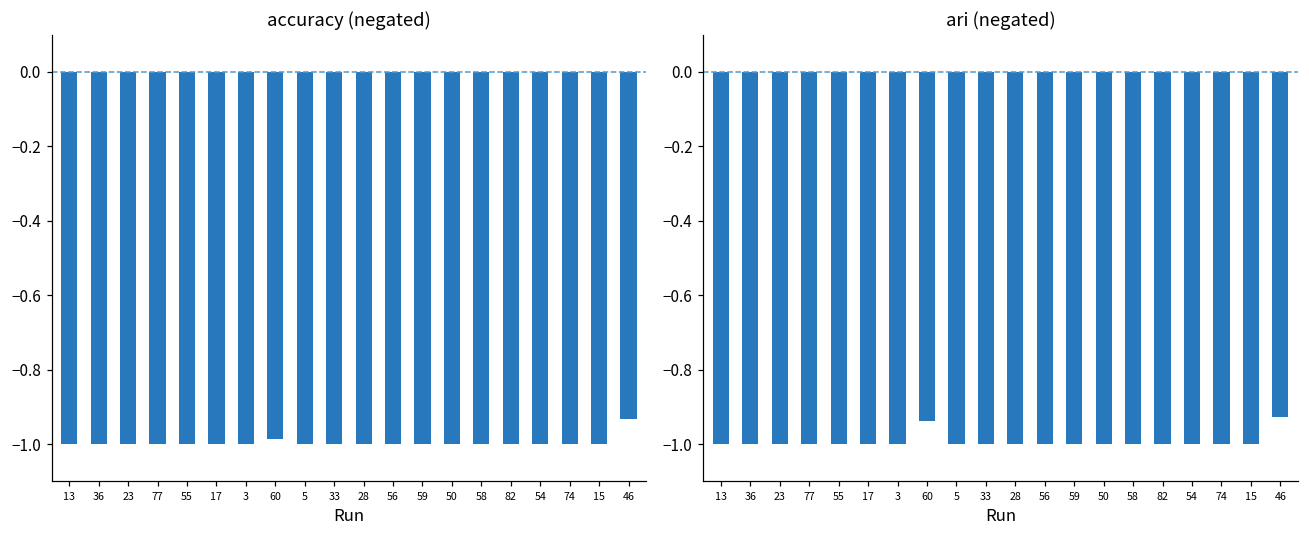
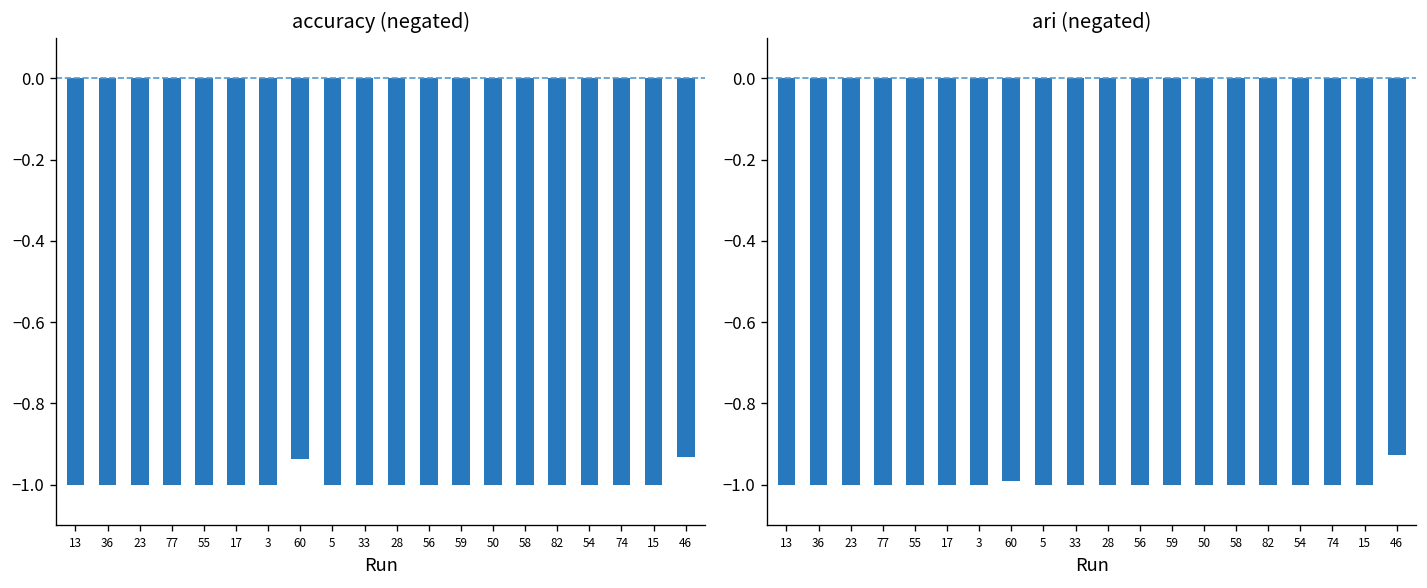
  {
    "accuracy (negated)": {
      "13": -1.00,
      "36": -1.00,
      "23": -1.00,
      "77": -1.00,
      "55": -1.00,
      "17": -1.00,
      "3": -1.00,
-     "60": -0.99,
+     "60": -0.94,
      "5": -1.00,
      "33": -1.00,
      "28": -1.00,
      "56": -1.00,
      "59": -1.00,
      "50": -1.00,
      "58": -1.00,
      "82": -1.00,
      "54": -1.00,
      "74": -1.00,
      "15": -1.00,
      "46": -0.93
    },
    "ari (negated)": {
      "13": -1.00,
      "36": -1.00,
      "23": -1.00,
      "77": -1.00,
      "55": -1.00,
      "17": -1.00,
      "3": -1.00,
-     "60": -0.94,
+     "60": -0.99,
      "5": -1.00,
      "33": -1.00,
      "28": -1.00,
      "56": -1.00,
      "59": -1.00,
      "50": -1.00,
      "58": -1.00,
      "82": -1.00,
      "54": -1.00,
      "74": -1.00,
      "15": -1.00,
      "46": -0.93
    }
  }
